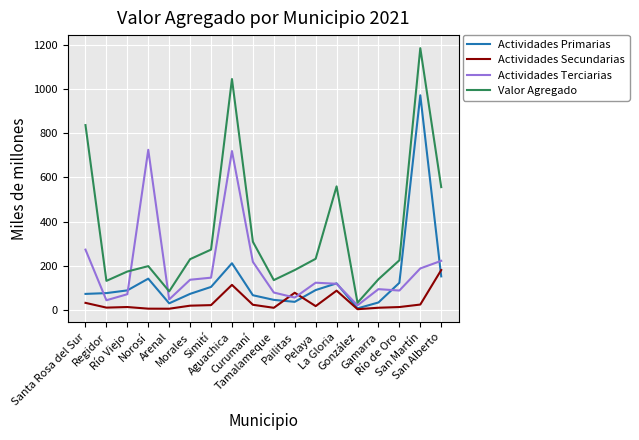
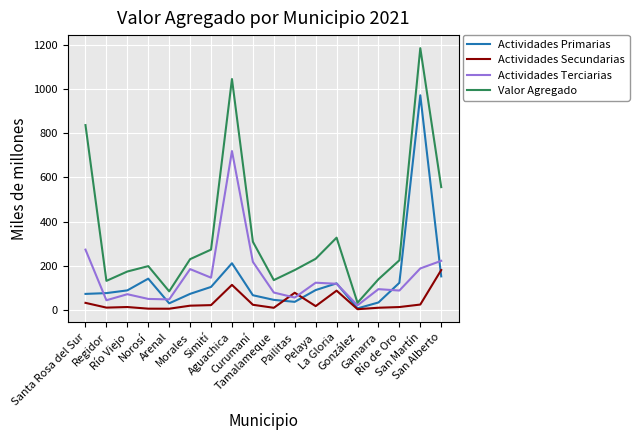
  {
    "Actividades Primarias": {
      "Santa Rosa del Sur": 70,
      "Regidor": 80,
      "Río Viejo": 90,
      "Norosí": 140,
      "Arenal": 30,
      "Morales": 70,
      "Simití": 100,
      "Aguachica": 210,
      "Curumaní": 70,
      "Tamalameque": 50,
      "Pailitas": 40,
      "Pelaya": 90,
      "Gamarra": 30,
      "Río de Oro": 120,
      "San Martín": 970,
      "San Alberto": 150
    },
    "Actividades Secundarias": {
      "Santa Rosa del Sur": 30,
      "Regidor": 10,
      "Río Viejo": 10,
      "Norosí": 10,
      "Arenal": 10,
      "Morales": 20,
      "Simití": 20,
      "Aguachica": 110,
      "Curumaní": 20,
      "Tamalameque": 10,
      "Pailitas": 80,
      "Pelaya": 20,
      "La Gloria": 90,
      "Gamarra": 10,
      "Río de Oro": 10,
      "San Martín": 20,
      "San Alberto": 180
    },
    "Actividades Terciarias": {
      "Santa Rosa del Sur": 270,
      "Regidor": 40,
      "Río Viejo": 70,
-     "Norosí": 720,
+     "Norosí": 50,
      "Arenal": 50,
-     "Morales": 140,
+     "Morales": 190,
      "Simití": 150,
      "Aguachica": 720,
      "Curumaní": 220,
      "Tamalameque": 80,
      "Pailitas": 60,
      "Pelaya": 120,
      "Gamarra": 90,
      "Río de Oro": 90,
      "San Martín": 190,
      "San Alberto": 220
    },
    "Valor Agregado": {
      "Santa Rosa del Sur": 840,
      "Regidor": 130,
      "Río Viejo": 170,
      "Norosí": 200,
      "Arenal": 80,
      "Morales": 230,
      "Simití": 270,
      "Aguachica": 1040,
      "Curumaní": 310,
      "Tamalameque": 140,
      "Pailitas": 180,
      "Pelaya": 230,
-     "La Gloria": 560,
+     "La Gloria": 330,
      "Gamarra": 140,
      "Río de Oro": 220,
      "San Martín": 1180,
      "San Alberto": 560
    }
  }
